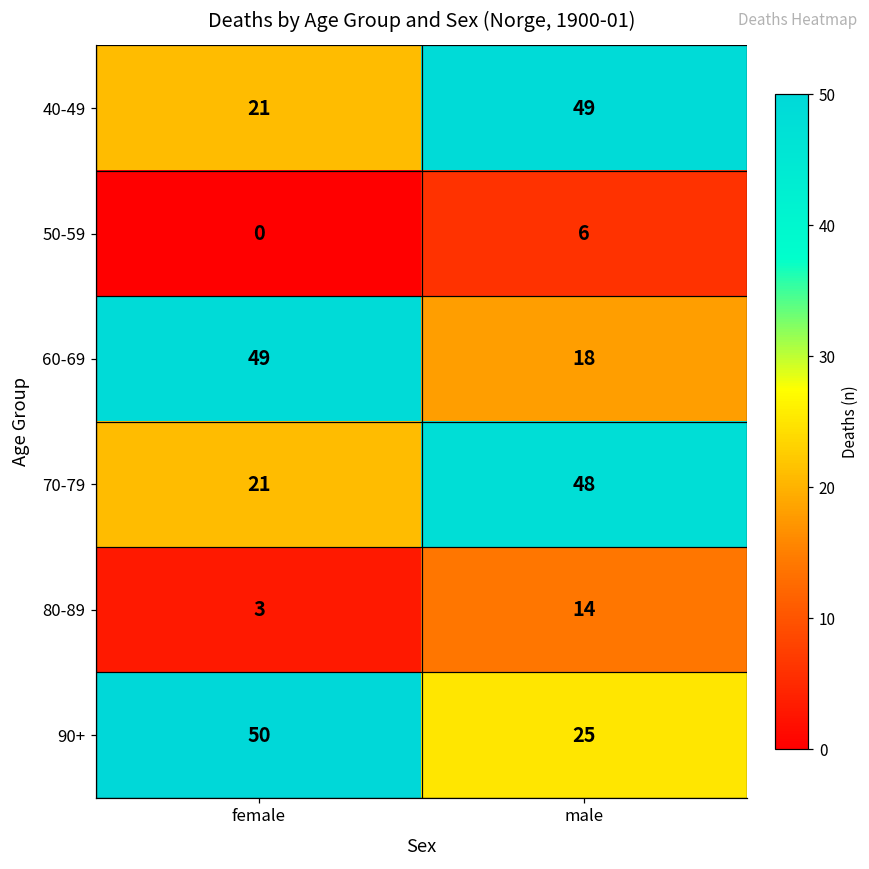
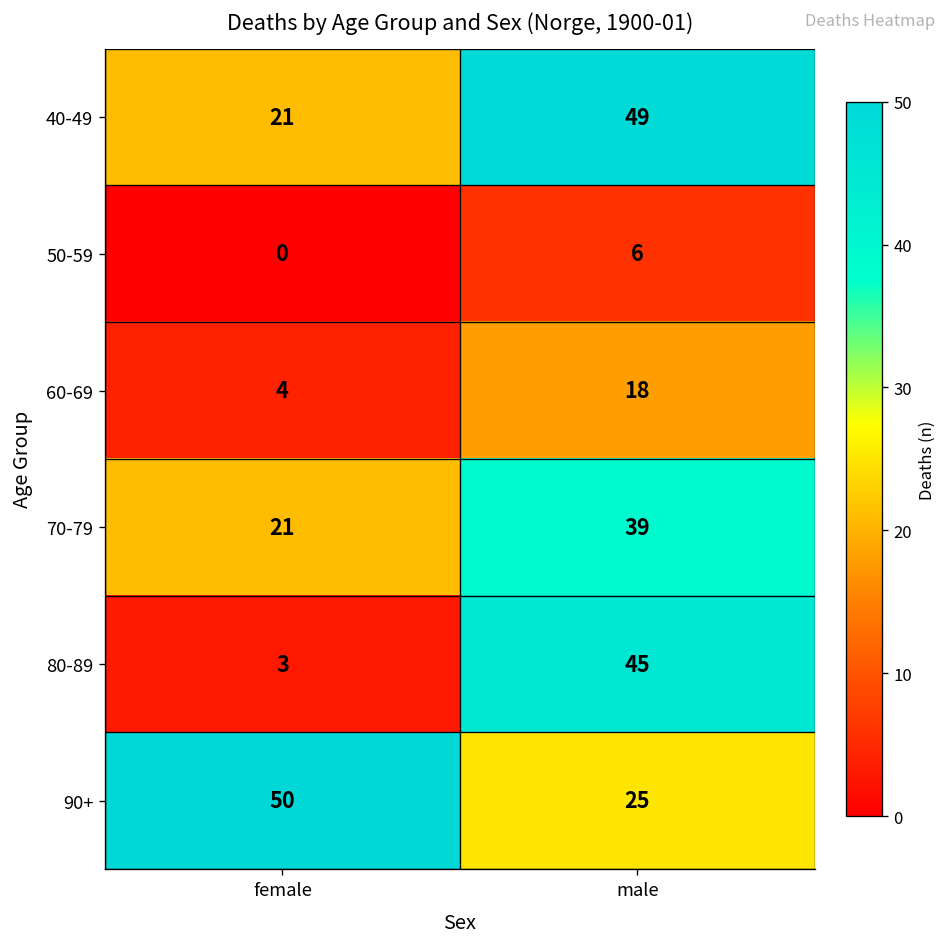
  {
    "40-49": {
      "female": 21,
      "male": 49
    },
    "50-59": {
      "female": 0,
      "male": 6
    },
    "60-69": {
-     "female": 49,
+     "female": 4,
      "male": 18
    },
    "70-79": {
      "female": 21,
-     "male": 48
+     "male": 39
    },
    "80-89": {
      "female": 3,
-     "male": 14
+     "male": 45
    },
    "90+": {
      "female": 50,
      "male": 25
    }
  }
